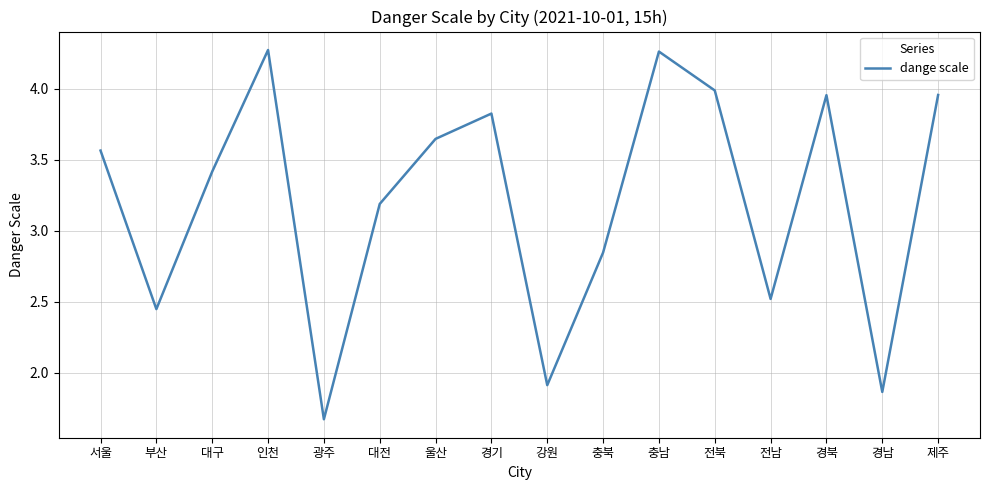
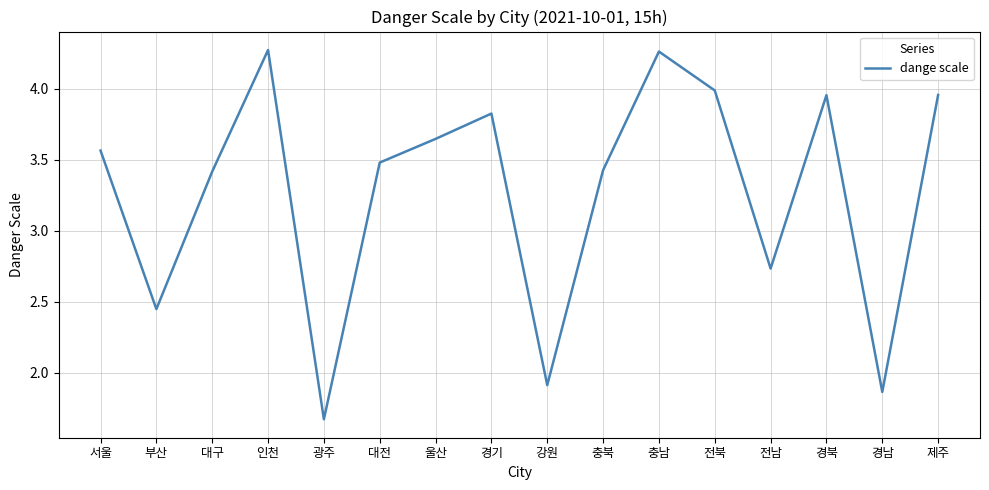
  {
    "서울": 3.56,
    "부산": 2.45,
    "대구": 3.42,
    "인천": 4.27,
    "광주": 1.67,
-   "대전": 3.19,
+   "대전": 3.48,
    "울산": 3.65,
    "경기": 3.83,
    "강원": 1.91,
-   "충북": 2.85,
+   "충북": 3.43,
    "충남": 4.26,
    "전북": 3.99,
-   "전남": 2.52,
+   "전남": 2.73,
    "경북": 3.96,
    "경남": 1.87,
    "제주": 3.96
  }
